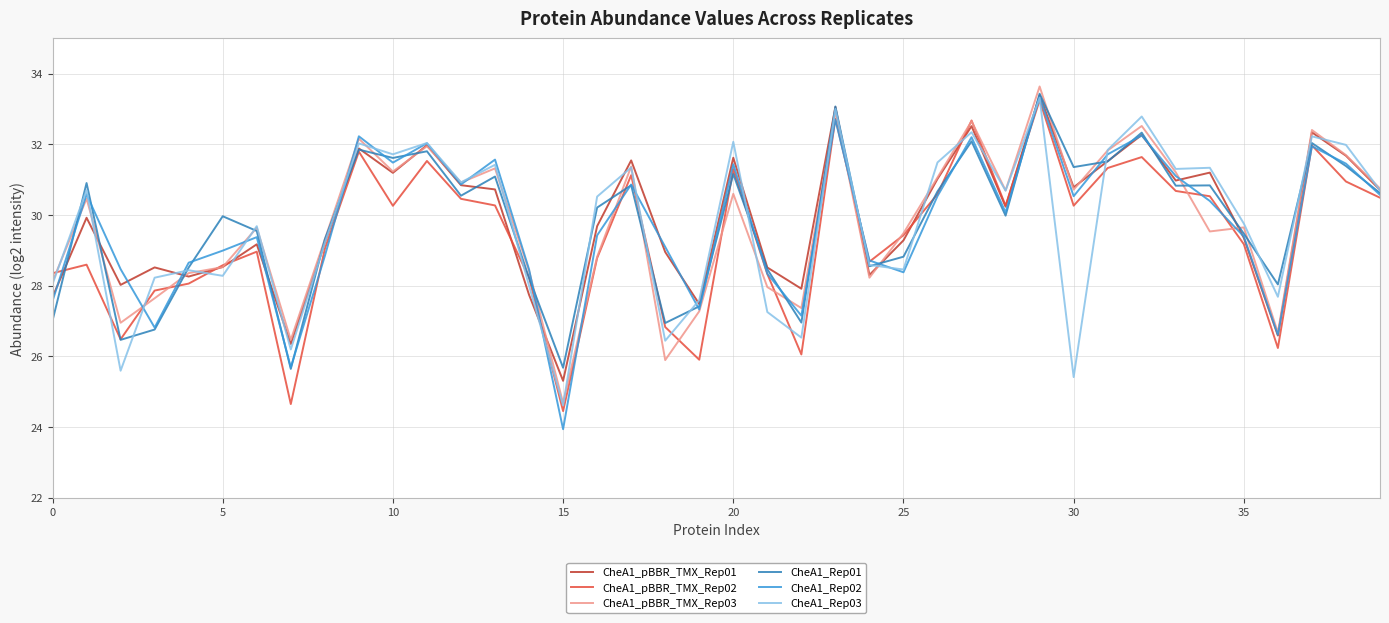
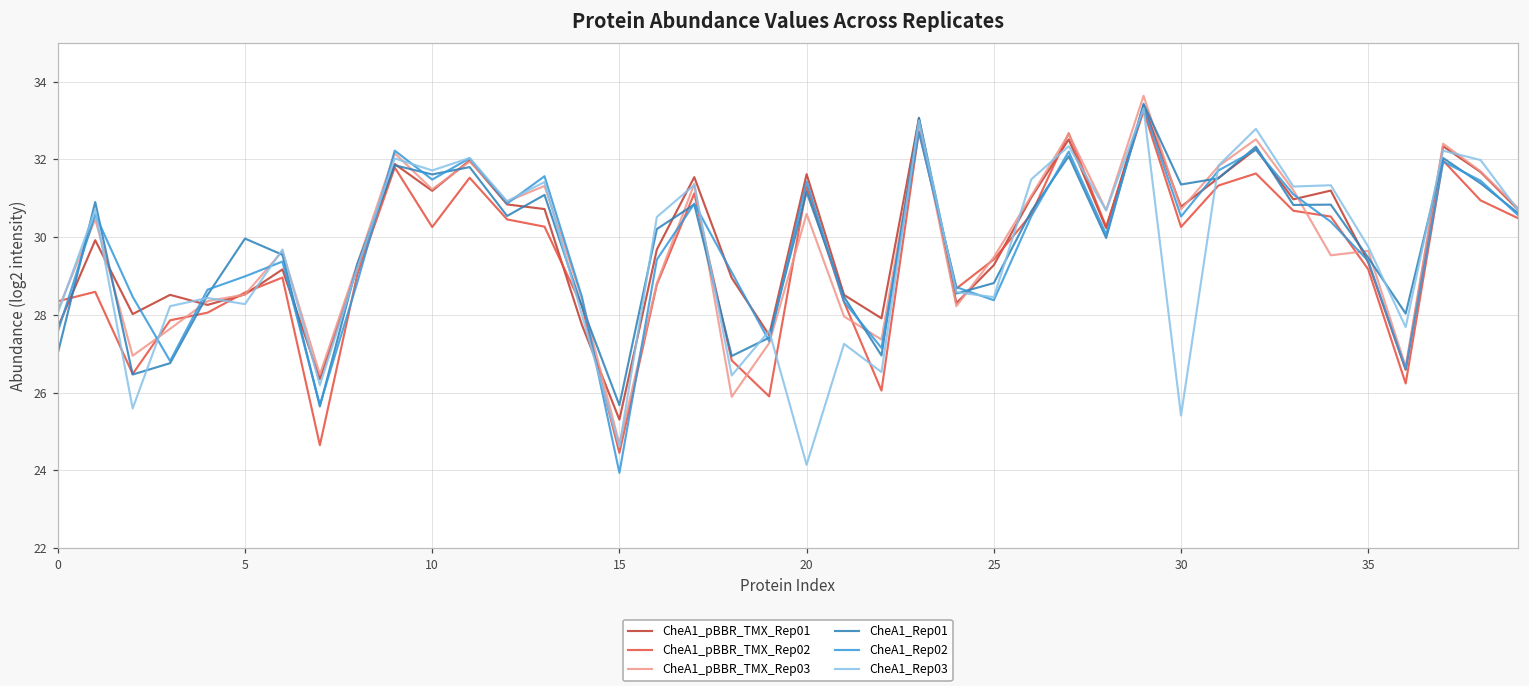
  {
    "CheA1_pBBR_TMX_Rep03": {
      "0": 28.1,
      "20": 30.6,
      "35": 29.6
    },
    "CheA1_Rep03": {
      "0": 28.0,
      "5": 28.3,
      "10": 31.7,
-     "20": 32.1,
+     "20": 24.1,
      "25": 28.5,
      "30": 25.4,
      "35": 29.8
    }
  }
